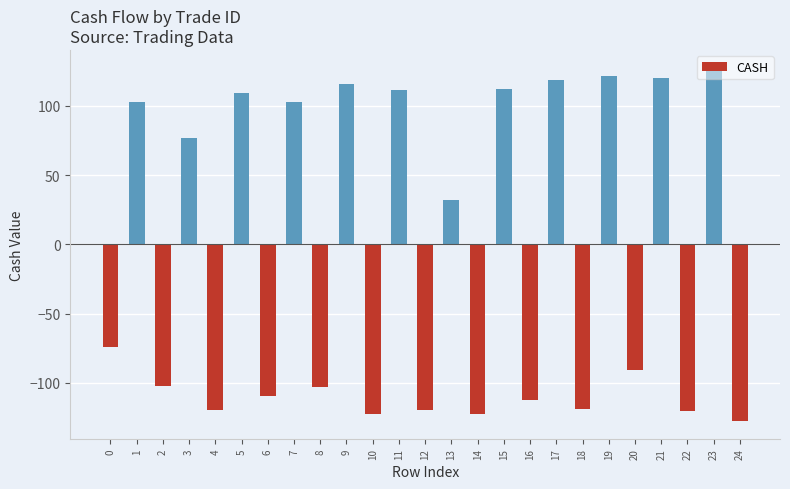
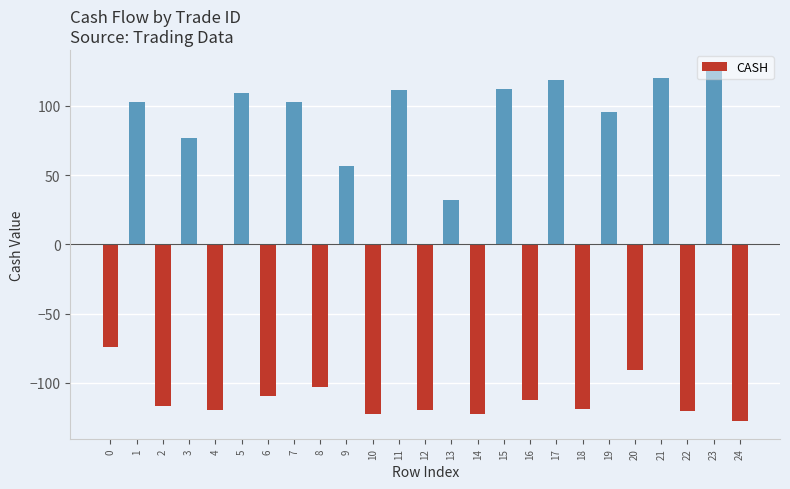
  {
    "0": -74,
    "1": 103,
-   "2": -103,
+   "2": -117,
    "3": 77,
    "4": -119,
    "5": 109,
    "6": -109,
    "7": 103,
    "8": -103,
-   "9": 116,
+   "9": 56,
    "10": -122,
    "11": 111,
    "12": -119,
    "13": 32,
    "14": -123,
    "15": 112,
    "16": -112,
    "17": 119,
    "18": -119,
-   "19": 122,
+   "19": 96,
    "20": -91,
    "21": 120,
    "22": -120,
    "24": -128
  }
